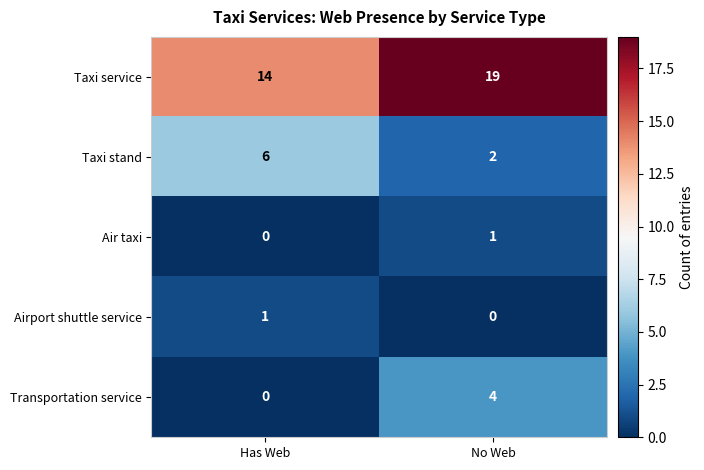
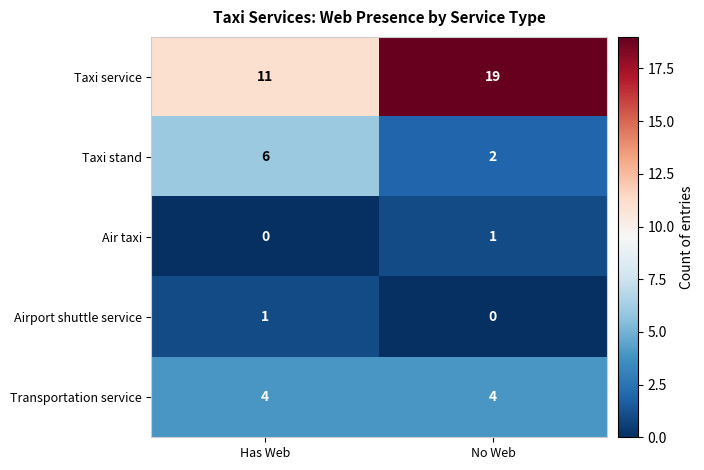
  {
    "Taxi service": {
-     "Has Web": 14,
+     "Has Web": 11,
      "No Web": 19
    },
    "Taxi stand": {
      "Has Web": 6,
      "No Web": 2
    },
    "Air taxi": {
      "Has Web": 0,
      "No Web": 1
    },
    "Airport shuttle service": {
      "Has Web": 1,
      "No Web": 0
    },
    "Transportation service": {
-     "Has Web": 0,
+     "Has Web": 4,
      "No Web": 4
    }
  }
